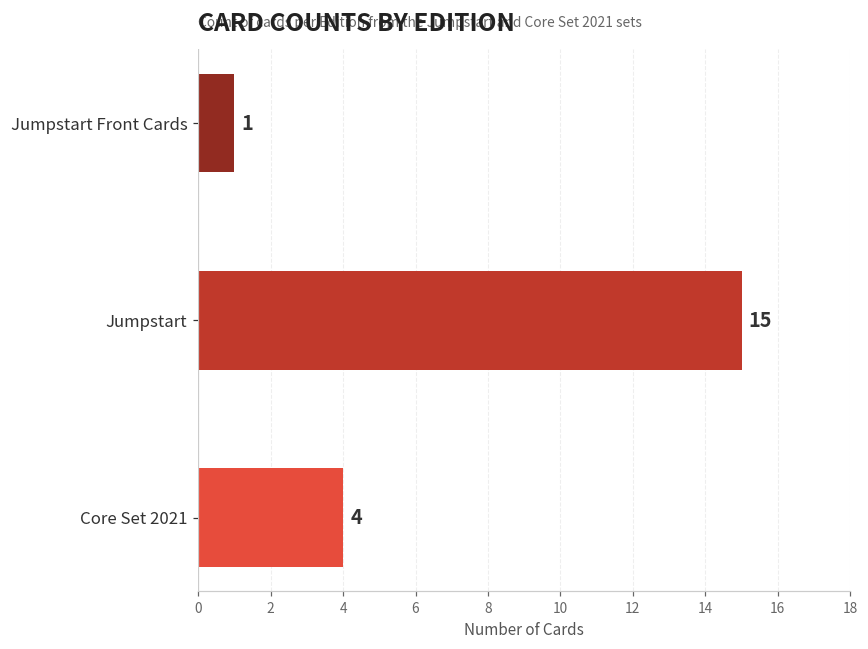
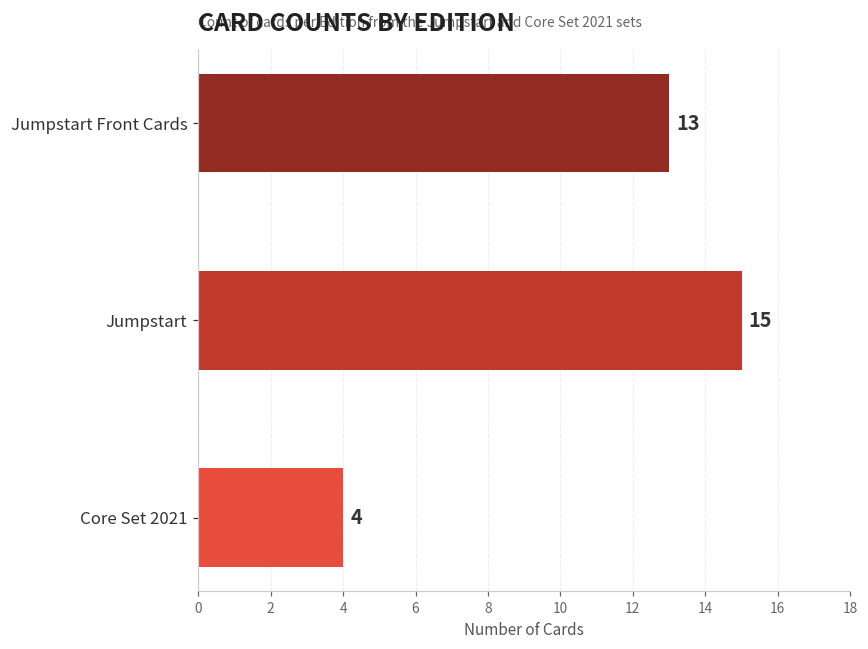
  {
-   "Jumpstart Front Cards": 1,
+   "Jumpstart Front Cards": 13,
    "Jumpstart": 15,
    "Core Set 2021": 4
  }
